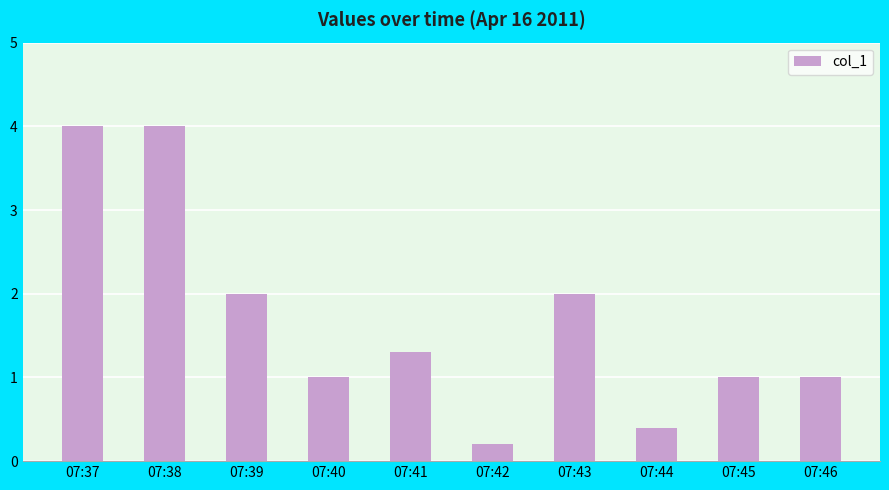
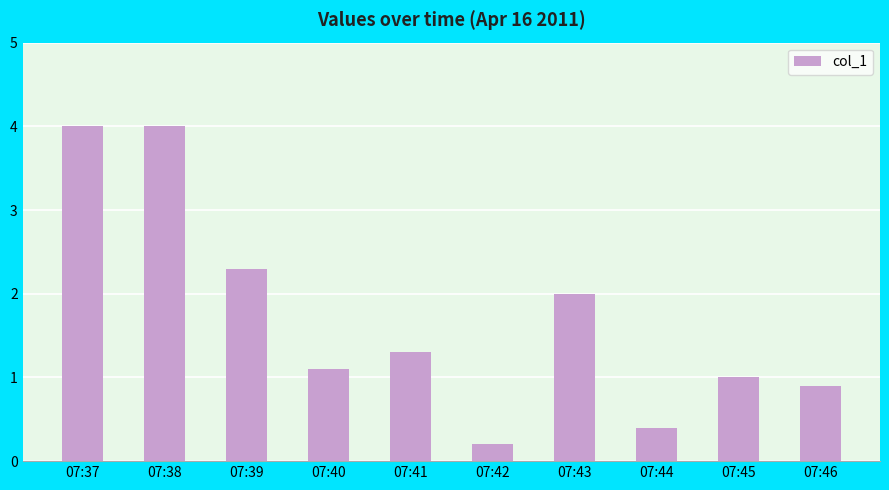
  {
    "07:37": 4.0,
    "07:38": 4.0,
-   "07:39": 2.0,
-   "07:40": 1.0,
+   "07:39": 2.3,
+   "07:40": 1.1,
    "07:41": 1.3,
    "07:42": 0.2,
    "07:43": 2.0,
    "07:44": 0.4,
    "07:45": 1.0,
-   "07:46": 1.0
+   "07:46": 0.9
  }
